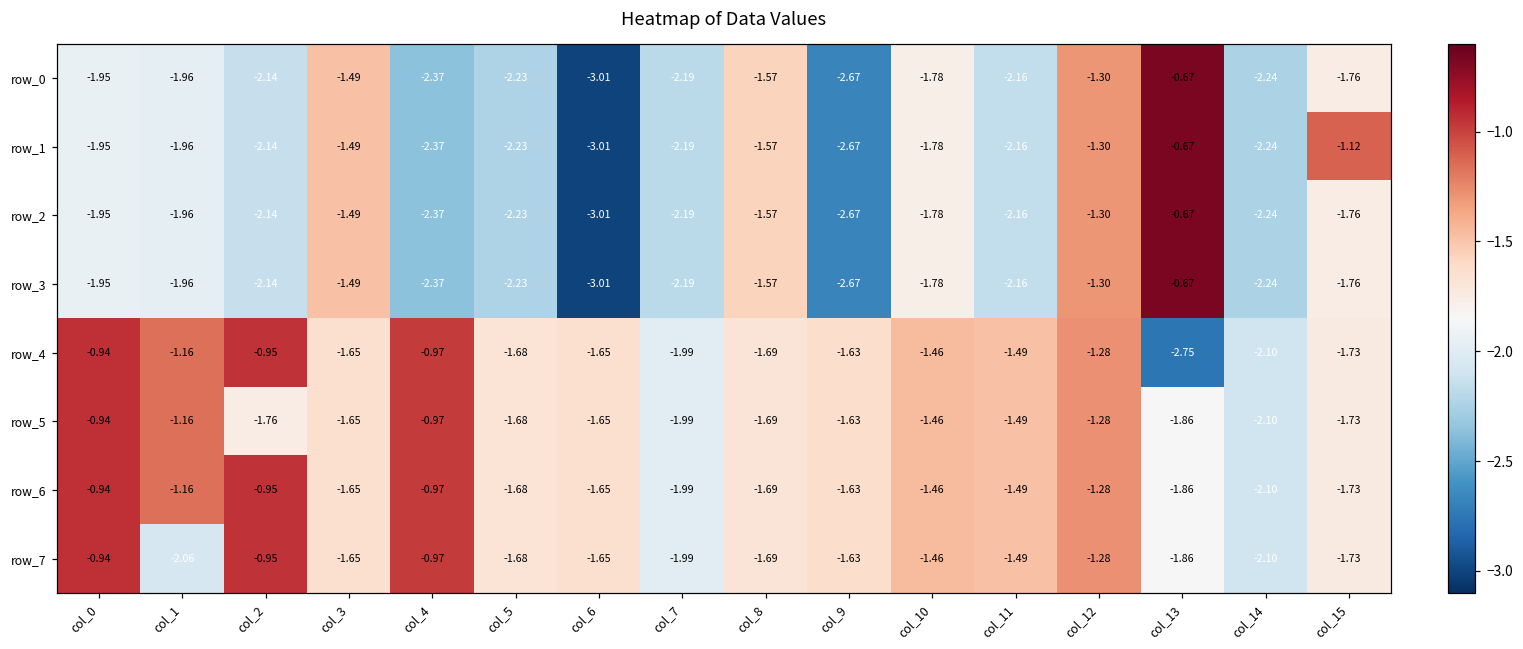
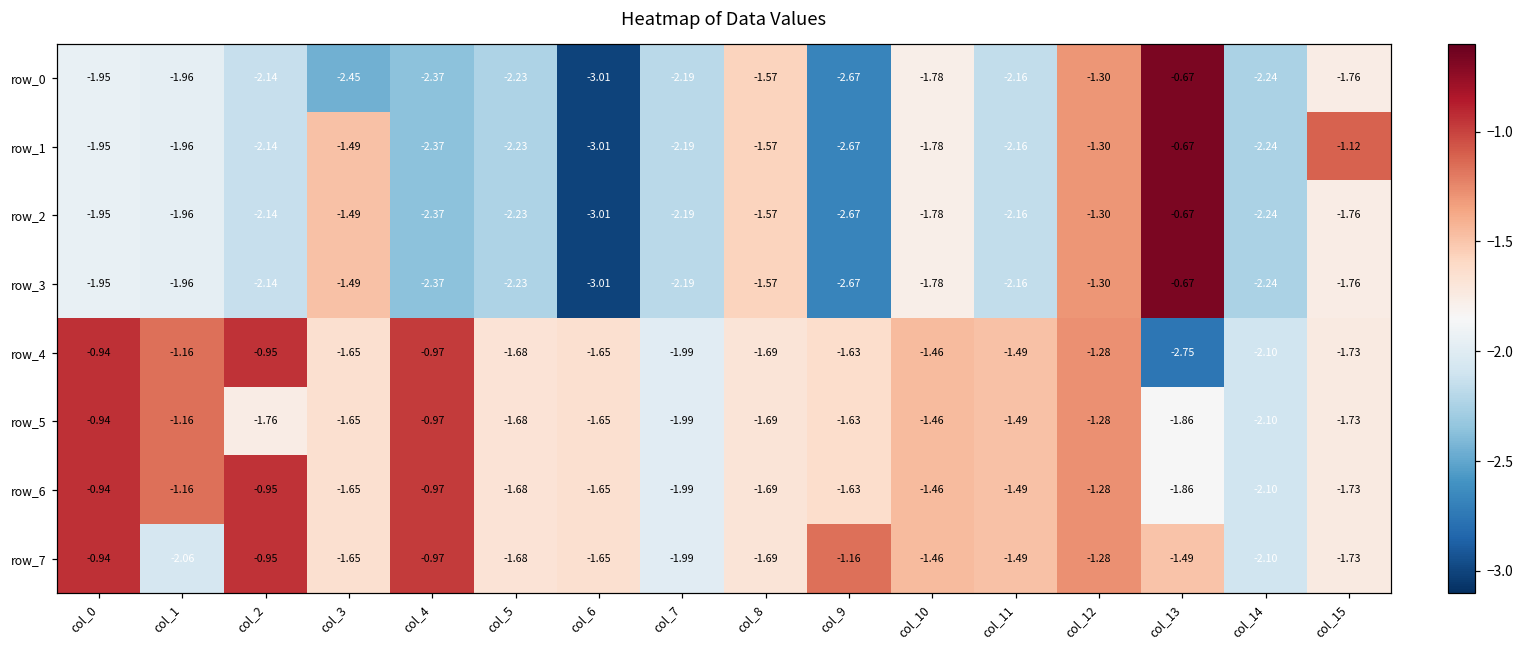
  {
    "row_0": {
      "col_0": -1.95,
      "col_1": -1.96,
      "col_2": -2.14,
-     "col_3": -1.49,
+     "col_3": -2.45,
      "col_4": -2.37,
      "col_5": -2.23,
      "col_6": -3.01,
      "col_7": -2.19,
      "col_8": -1.57,
      "col_9": -2.67,
      "col_10": -1.78,
      "col_11": -2.16,
      "col_12": -1.30,
      "col_13": -0.67,
      "col_14": -2.24,
      "col_15": -1.76
    },
    "row_1": {
      "col_0": -1.95,
      "col_1": -1.96,
      "col_2": -2.14,
      "col_3": -1.49,
      "col_4": -2.37,
      "col_5": -2.23,
      "col_6": -3.01,
      "col_7": -2.19,
      "col_8": -1.57,
      "col_9": -2.67,
      "col_10": -1.78,
      "col_11": -2.16,
      "col_12": -1.30,
      "col_13": -0.67,
      "col_14": -2.24,
      "col_15": -1.12
    },
    "row_2": {
      "col_0": -1.95,
      "col_1": -1.96,
      "col_2": -2.14,
      "col_3": -1.49,
      "col_4": -2.37,
      "col_5": -2.23,
      "col_6": -3.01,
      "col_7": -2.19,
      "col_8": -1.57,
      "col_9": -2.67,
      "col_10": -1.78,
      "col_11": -2.16,
      "col_12": -1.30,
      "col_13": -0.67,
      "col_14": -2.24,
      "col_15": -1.76
    },
    "row_3": {
      "col_0": -1.95,
      "col_1": -1.96,
      "col_2": -2.14,
      "col_3": -1.49,
      "col_4": -2.37,
      "col_5": -2.23,
      "col_6": -3.01,
      "col_7": -2.19,
      "col_8": -1.57,
      "col_9": -2.67,
      "col_10": -1.78,
      "col_11": -2.16,
      "col_12": -1.30,
      "col_13": -0.67,
      "col_14": -2.24,
      "col_15": -1.76
    },
    "row_4": {
      "col_0": -0.94,
      "col_1": -1.16,
      "col_2": -0.95,
      "col_3": -1.65,
      "col_4": -0.97,
      "col_5": -1.68,
      "col_6": -1.65,
      "col_7": -1.99,
      "col_8": -1.69,
      "col_9": -1.63,
      "col_10": -1.46,
      "col_11": -1.49,
      "col_12": -1.28,
      "col_13": -2.75,
      "col_15": -1.73
    },
    "row_5": {
      "col_0": -0.94,
      "col_1": -1.16,
      "col_2": -1.76,
      "col_3": -1.65,
      "col_4": -0.97,
      "col_5": -1.68,
      "col_6": -1.65,
      "col_7": -1.99,
      "col_8": -1.69,
      "col_9": -1.63,
      "col_10": -1.46,
      "col_11": -1.49,
      "col_12": -1.28,
      "col_13": -1.86,
      "col_15": -1.73
    },
    "row_6": {
      "col_0": -0.94,
      "col_1": -1.16,
      "col_2": -0.95,
      "col_3": -1.65,
      "col_4": -0.97,
      "col_5": -1.68,
      "col_6": -1.65,
      "col_7": -1.99,
      "col_8": -1.69,
      "col_9": -1.63,
      "col_10": -1.46,
      "col_11": -1.49,
      "col_12": -1.28,
      "col_13": -1.86,
      "col_15": -1.73
    },
    "row_7": {
      "col_0": -0.94,
      "col_2": -0.95,
      "col_3": -1.65,
      "col_4": -0.97,
      "col_5": -1.68,
      "col_6": -1.65,
      "col_7": -1.99,
      "col_8": -1.69,
-     "col_9": -1.63,
+     "col_9": -1.16,
      "col_10": -1.46,
      "col_11": -1.49,
      "col_12": -1.28,
-     "col_13": -1.86,
+     "col_13": -1.49,
      "col_15": -1.73
    }
  }
